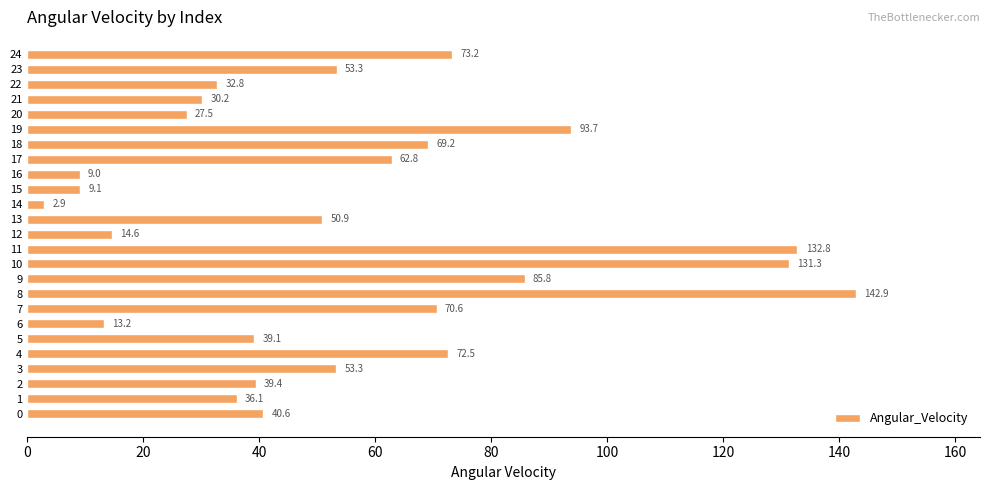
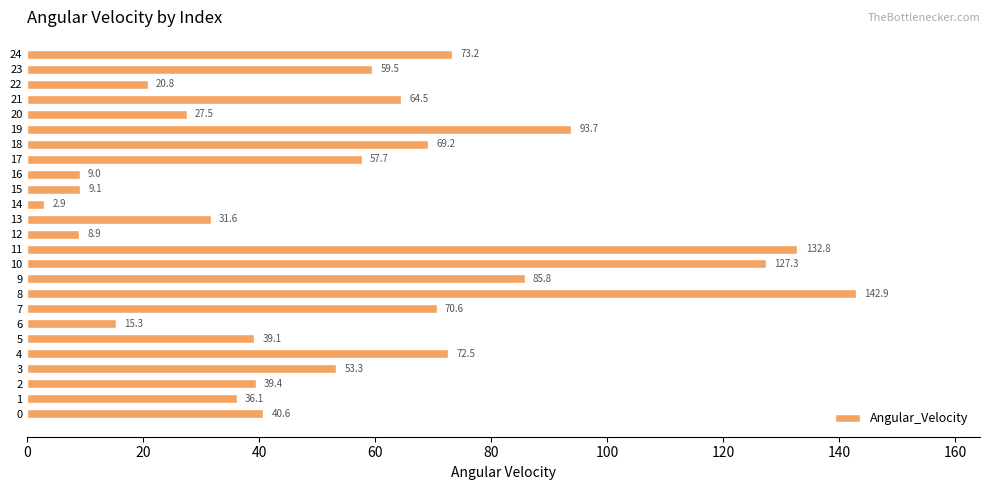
  {
    "24": 73.2,
-   "23": 53.3,
-   "22": 32.8,
-   "21": 30.2,
+   "23": 59.5,
+   "22": 20.8,
+   "21": 64.5,
    "20": 27.5,
    "19": 93.7,
    "18": 69.2,
-   "17": 62.8,
+   "17": 57.7,
    "16": 9.0,
    "15": 9.1,
    "14": 2.9,
-   "13": 50.9,
-   "12": 14.6,
+   "13": 31.6,
+   "12": 8.9,
    "11": 132.8,
-   "10": 131.3,
+   "10": 127.3,
    "9": 85.8,
    "8": 142.9,
    "7": 70.6,
-   "6": 13.2,
+   "6": 15.3,
    "5": 39.1,
    "4": 72.5,
    "3": 53.3,
    "2": 39.4,
    "1": 36.1,
    "0": 40.6
  }
